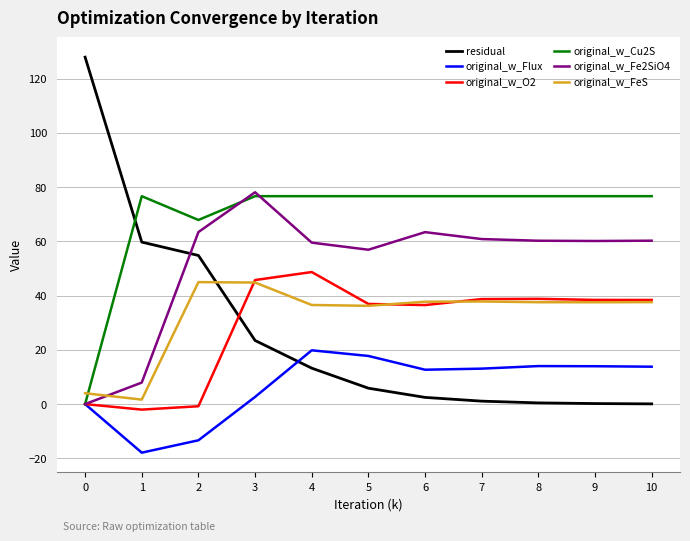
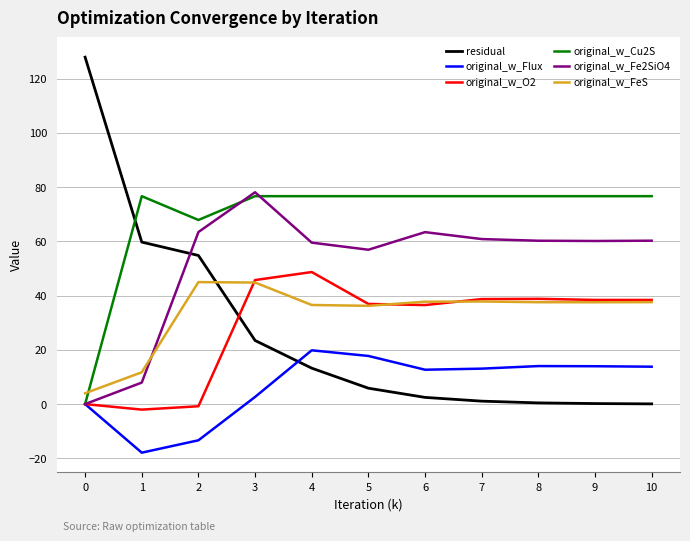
  {
    "residual": {
      "0": 128,
      "1": 60,
      "2": 55,
      "3": 23,
      "4": 13,
      "5": 6,
      "6": 2,
      "7": 1,
      "8": 0,
      "9": 0,
      "10": 0
    },
    "original_w_Flux": {
      "1": -18,
      "2": -13,
      "3": 3,
      "4": 20,
      "5": 18,
      "6": 13,
      "7": 13,
      "8": 14,
      "9": 14,
      "10": 14
    },
    "original_w_O2": {
      "1": -2,
      "2": -1,
      "4": 49,
      "6": 37,
      "8": 39
    },
    "original_w_Cu2S": {
      "1": 77,
      "2": 68,
      "3": 77,
      "4": 77,
      "5": 77,
      "6": 77,
      "7": 77,
      "8": 77,
      "9": 77,
      "10": 77
    },
    "original_w_Fe2SiO4": {
      "1": 8,
      "2": 63,
      "3": 78,
      "4": 60,
      "5": 57,
      "6": 63,
      "7": 61,
      "8": 60,
      "9": 60,
      "10": 60
    },
    "original_w_FeS": {
      "0": 4,
-     "1": 2,
+     "1": 12,
      "2": 45,
      "4": 37,
      "6": 38,
      "8": 38
    }
  }
